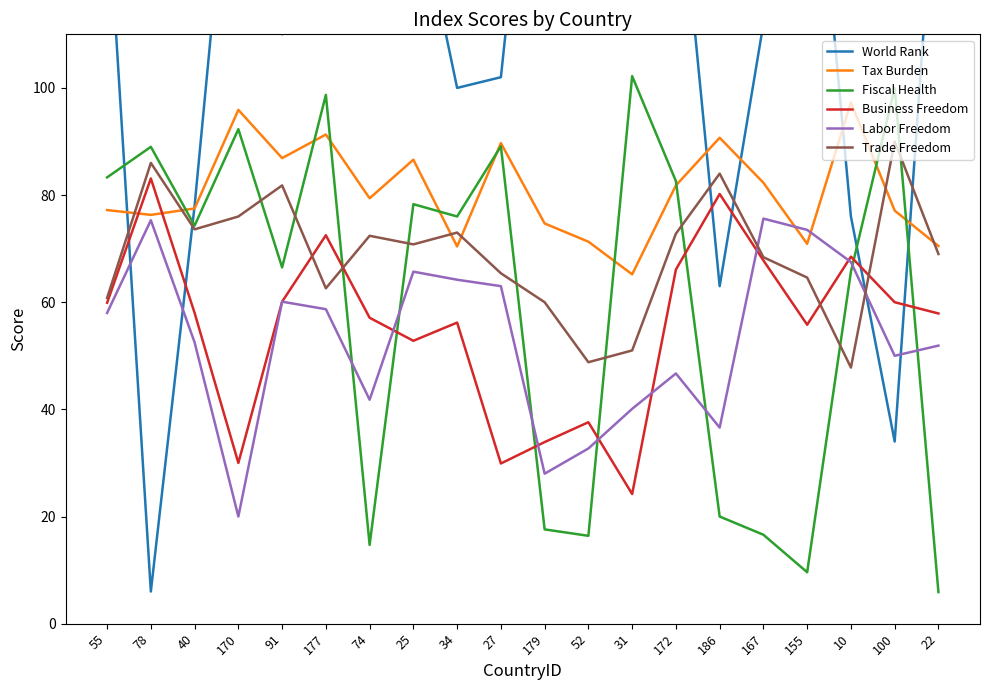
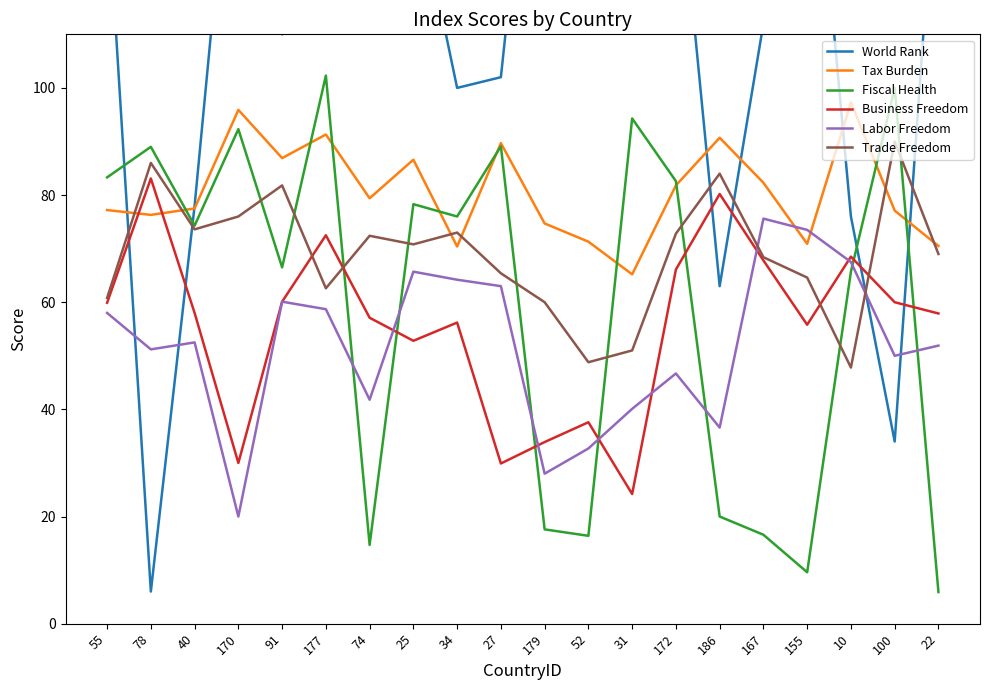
  {
    "World Rank": {
      "78": 6,
      "40": 78,
      "91": 110,
      "34": 100,
      "27": 102,
      "186": 63,
      "10": 76,
      "100": 34
    },
    "Tax Burden": {
      "55": 77,
      "78": 76,
      "40": 78,
      "170": 96,
      "91": 87,
      "177": 91,
      "74": 79,
      "25": 87,
      "34": 70,
      "27": 90,
      "179": 75,
      "52": 71,
      "31": 65,
      "172": 82,
      "186": 91,
      "167": 82,
      "155": 71,
      "100": 77,
      "22": 71
    },
    "Fiscal Health": {
      "55": 83,
      "78": 89,
      "40": 74,
      "170": 92,
      "91": 67,
-     "177": 99,
+     "177": 102,
      "74": 15,
      "25": 78,
      "34": 76,
      "27": 89,
      "179": 18,
      "52": 16,
-     "31": 102,
+     "31": 94,
      "172": 83,
      "186": 20,
      "167": 17,
      "155": 10,
      "10": 66,
      "22": 6
    },
    "Business Freedom": {
      "55": 60,
      "78": 83,
      "40": 58,
      "170": 30,
      "177": 73,
      "74": 57,
      "25": 53,
      "34": 56,
      "27": 30,
      "179": 34,
      "52": 38,
      "31": 24,
      "172": 66,
      "186": 80,
      "167": 68,
      "155": 56,
      "10": 69,
      "100": 60,
      "22": 58
    },
    "Labor Freedom": {
      "55": 58,
-     "78": 75,
+     "78": 51,
      "40": 53,
      "170": 20,
      "177": 59,
      "74": 42,
      "25": 66,
      "34": 64,
      "27": 63,
      "179": 28,
      "52": 33,
      "31": 40,
      "172": 47,
      "186": 37,
      "167": 76,
      "155": 74,
      "10": 68,
      "100": 50,
      "22": 52
    },
    "Trade Freedom": {
      "55": 61,
      "78": 86,
      "40": 74,
      "170": 76,
      "91": 82,
      "177": 63,
      "74": 72,
      "25": 71,
      "34": 73,
      "27": 65,
      "179": 60,
      "52": 49,
      "31": 51,
      "172": 73,
      "186": 84,
      "167": 68,
      "155": 65,
      "10": 48,
      "22": 69
    }
  }
